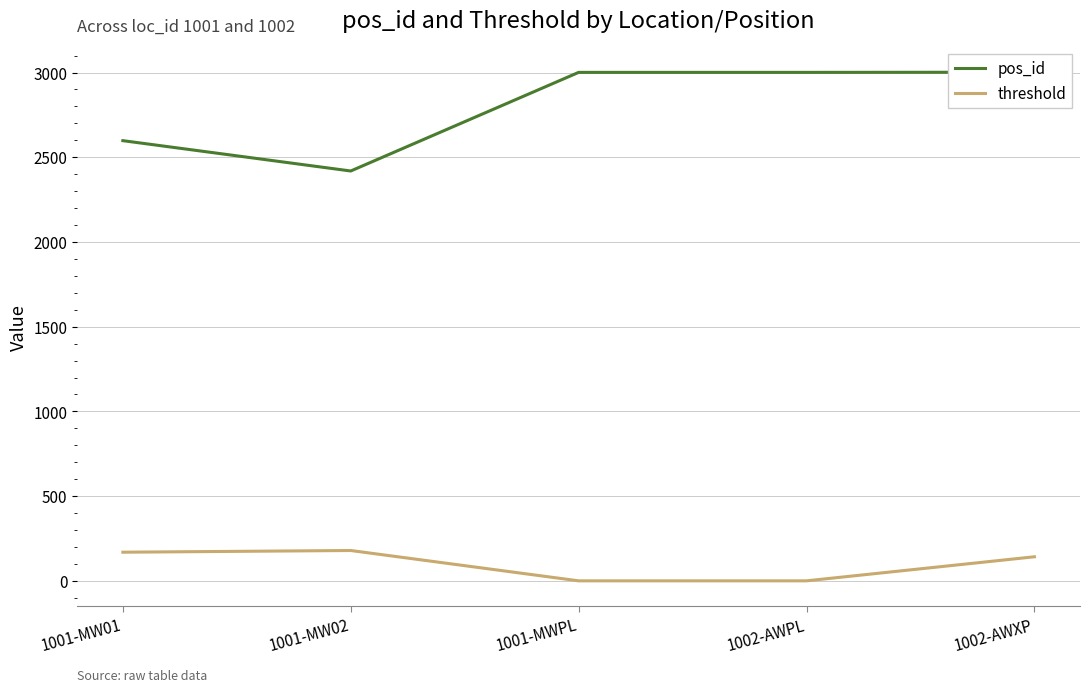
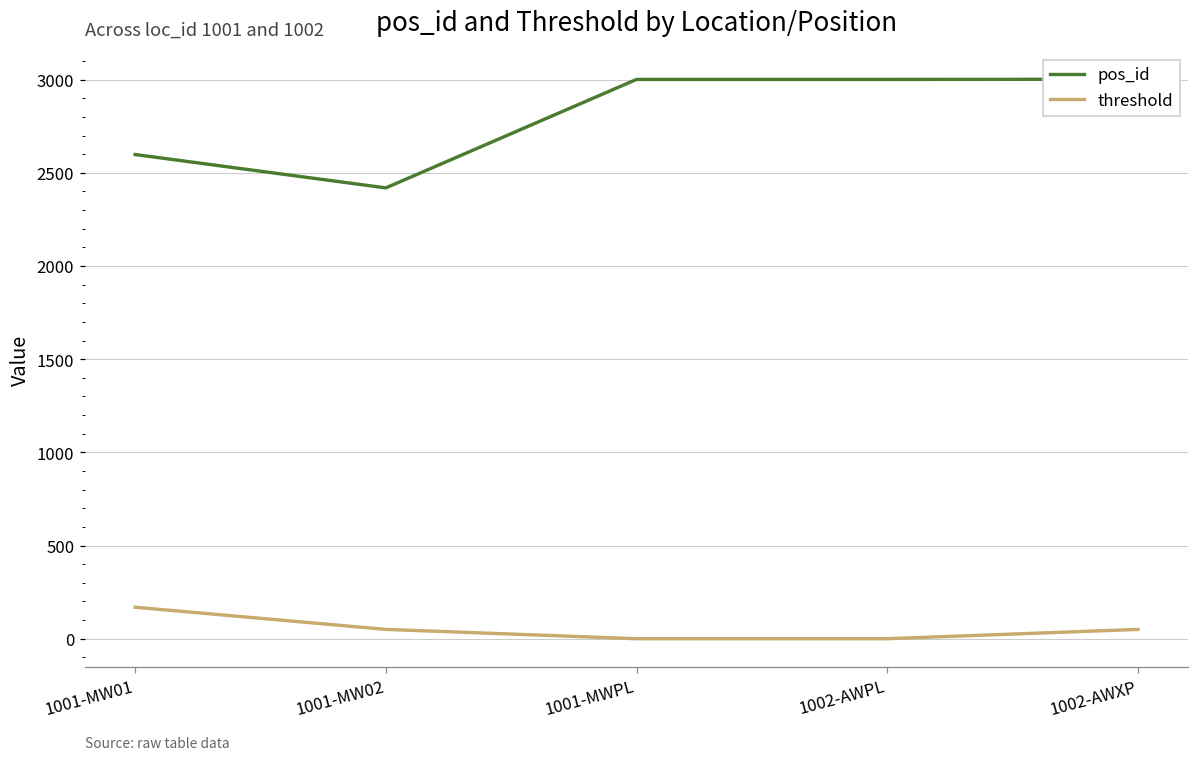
  {
    "pos_id": {
      "1001-MW01": 2600,
      "1001-MW02": 2420,
      "1001-MWPL": 3000,
      "1002-AWPL": 3000
    },
    "threshold": {
      "1001-MW01": 170,
-     "1001-MW02": 180,
+     "1001-MW02": 50,
      "1001-MWPL": 0,
      "1002-AWPL": 0,
-     "1002-AWXP": 140
+     "1002-AWXP": 50
    }
  }
